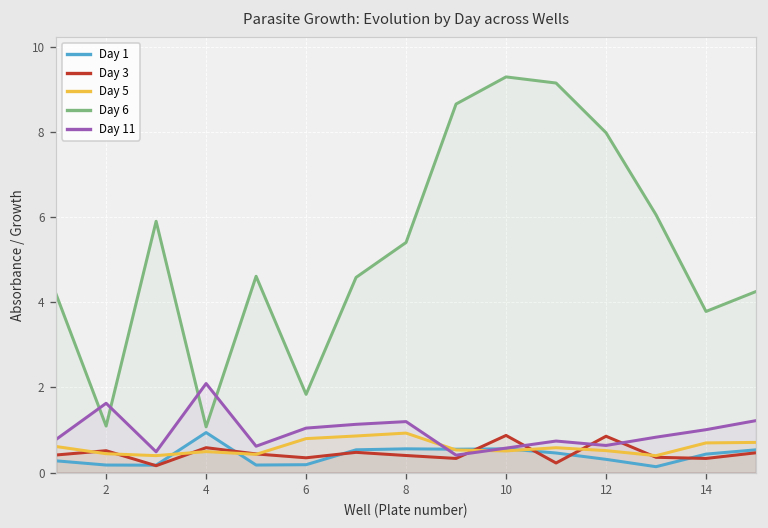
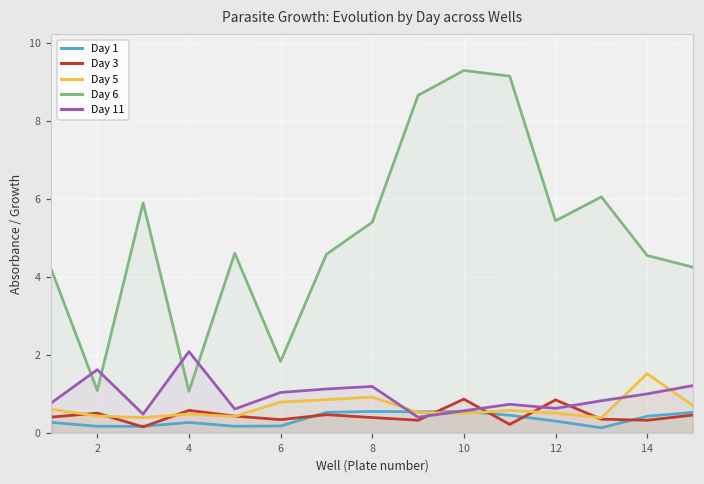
  {
    "Day 1": {
      "2": 0.2,
-     "4": 0.9,
+     "4": 0.3,
      "6": 0.2,
      "8": 0.6,
      "12": 0.3,
      "14": 0.4
    },
    "Day 3": {
      "4": 0.6,
      "6": 0.3,
      "8": 0.4,
      "10": 0.9,
      "12": 0.9,
      "14": 0.3
    },
    "Day 5": {
      "4": 0.5,
      "6": 0.8,
      "8": 0.9,
      "12": 0.5,
-     "14": 0.7
+     "14": 1.5
    },
    "Day 6": {
      "2": 1.1,
      "4": 1.1,
      "6": 1.8,
      "8": 5.4,
      "10": 9.3,
-     "12": 8.0,
-     "14": 3.8
+     "12": 5.4,
+     "14": 4.6
    },
    "Day 11": {
      "2": 1.6,
      "4": 2.1,
      "6": 1.0,
      "8": 1.2,
      "12": 0.6,
      "14": 1.0
    }
  }
